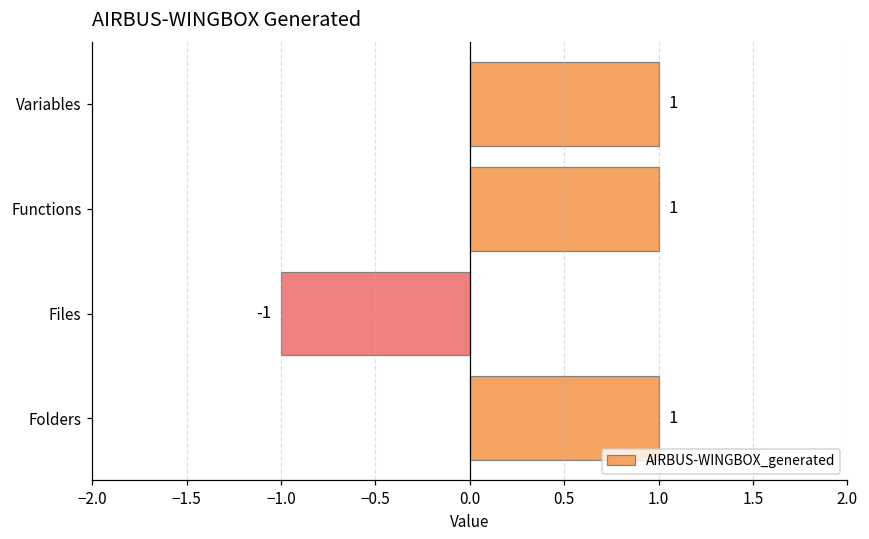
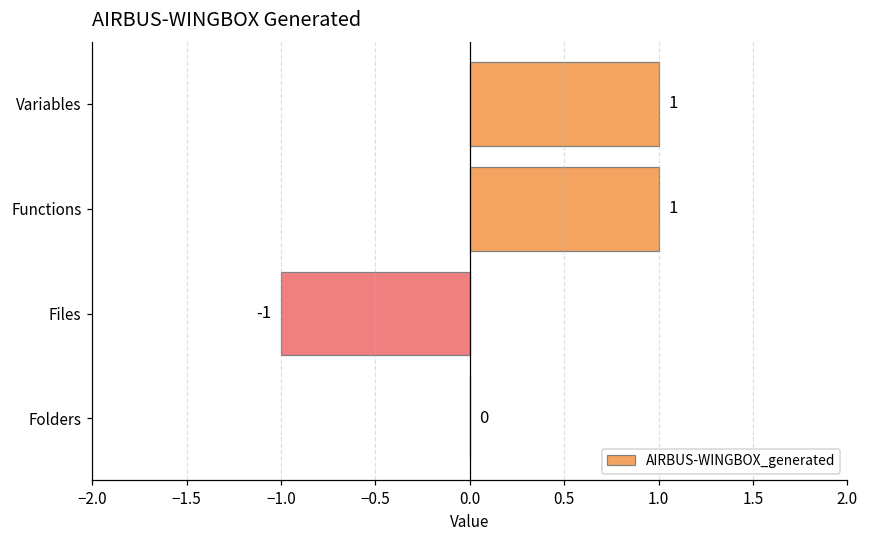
  {
    "Variables": 1,
    "Functions": 1,
    "Files": -1,
-   "Folders": 1
+   "Folders": 0
  }
